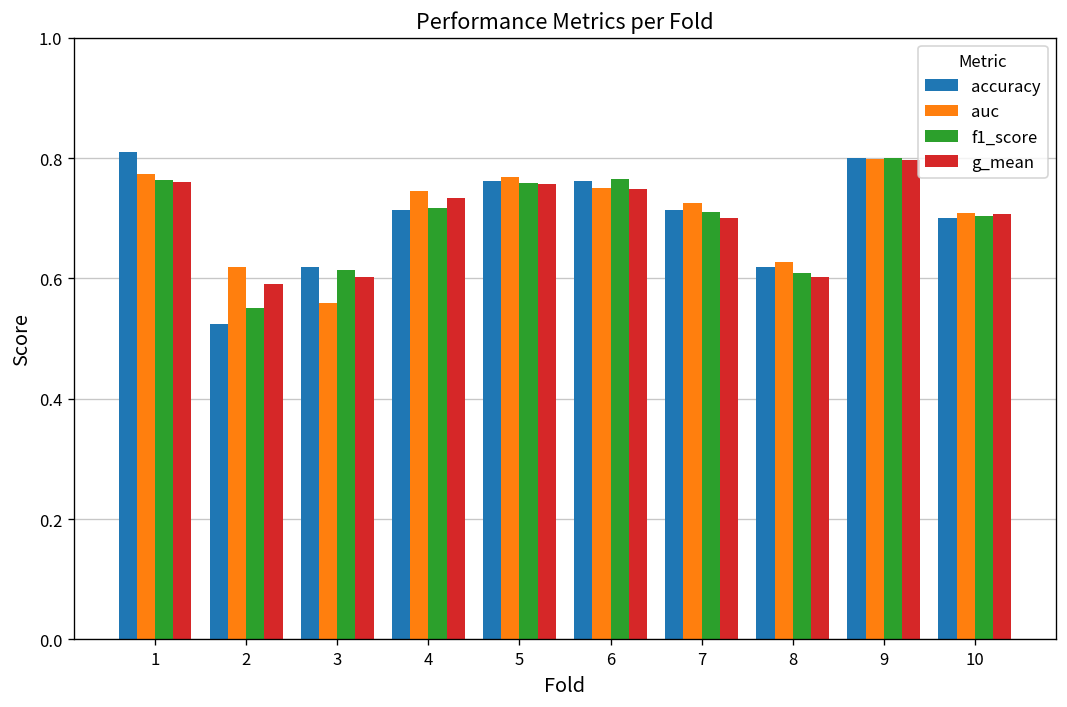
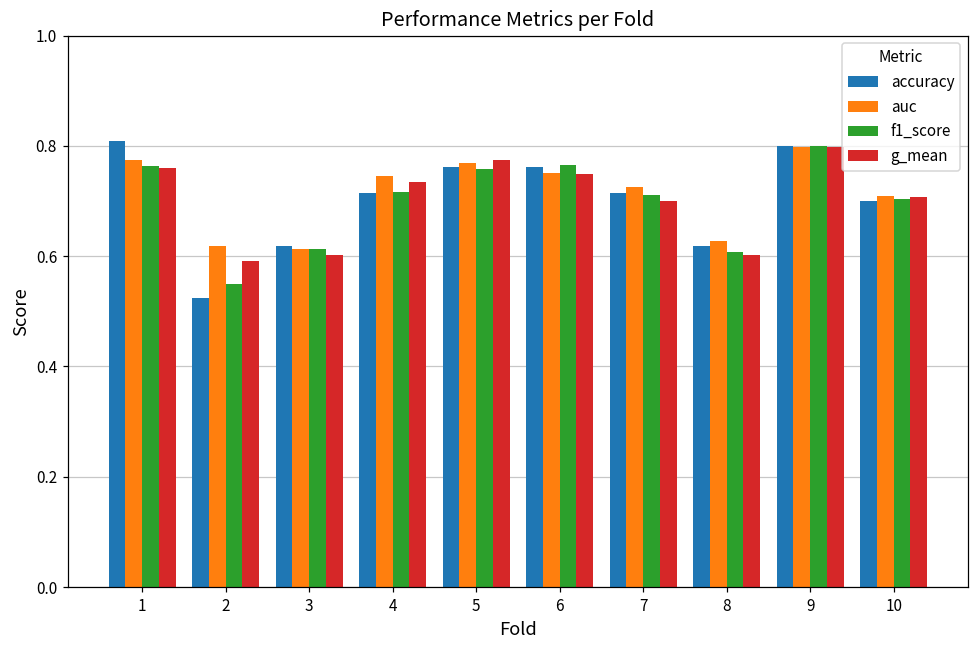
  {
    "accuracy": {
      "1": 0.81,
      "2": 0.52,
      "3": 0.62,
      "4": 0.71,
      "5": 0.76,
      "6": 0.76,
      "7": 0.71,
      "8": 0.62,
      "9": 0.80,
      "10": 0.70
    },
    "auc": {
      "1": 0.77,
      "2": 0.62,
-     "3": 0.56,
+     "3": 0.61,
      "4": 0.75,
      "5": 0.77,
      "6": 0.75,
      "7": 0.73,
      "8": 0.63,
      "9": 0.80,
      "10": 0.71
    },
    "f1_score": {
      "1": 0.76,
      "2": 0.55,
      "3": 0.61,
      "4": 0.72,
      "5": 0.76,
      "6": 0.77,
      "7": 0.71,
      "8": 0.61,
      "9": 0.80,
      "10": 0.70
    },
    "g_mean": {
      "1": 0.76,
      "2": 0.59,
      "3": 0.60,
      "4": 0.73,
-     "5": 0.76,
+     "5": 0.77,
      "6": 0.75,
      "7": 0.70,
      "8": 0.60,
      "9": 0.80,
      "10": 0.71
    }
  }
